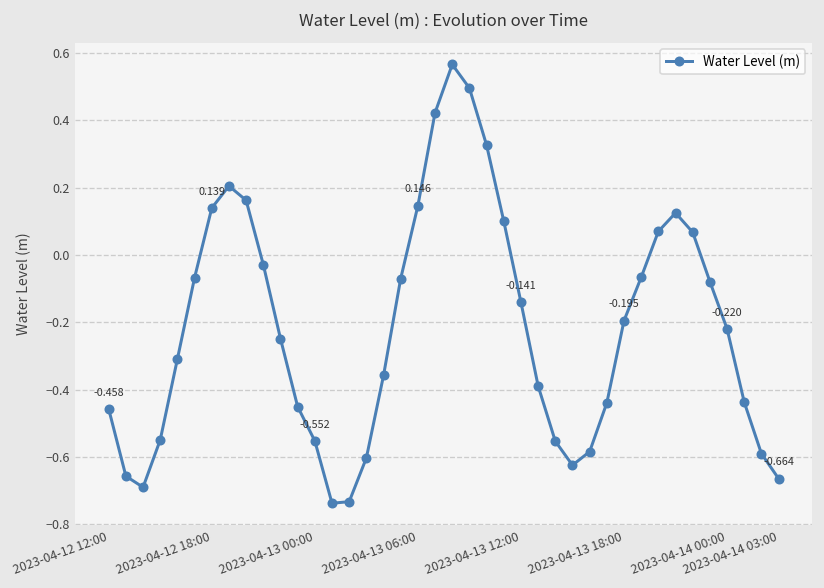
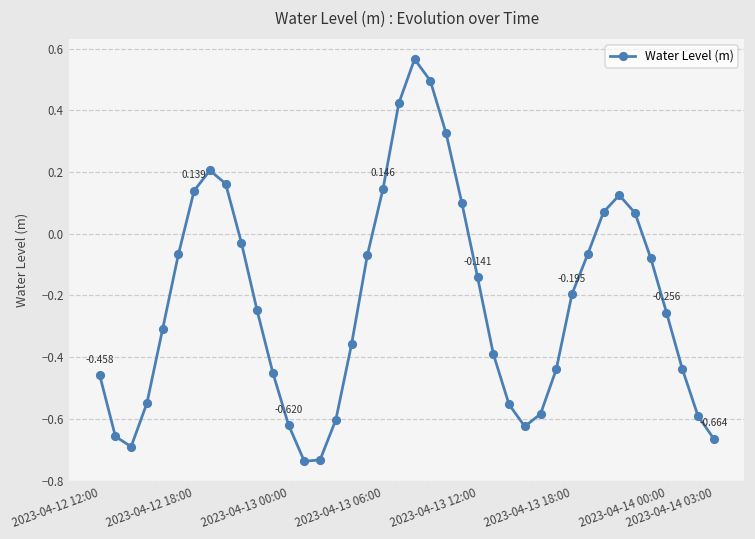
  {
    "2023-04-12 12:00": -0.458,
    "2023-04-12 18:00": 0.139,
-   "2023-04-13 00:00": -0.552,
+   "2023-04-13 00:00": -0.620,
    "2023-04-13 06:00": 0.146,
    "2023-04-13 12:00": -0.141,
    "2023-04-13 18:00": -0.195,
-   "2023-04-14 00:00": -0.220,
+   "2023-04-14 00:00": -0.256,
    "2023-04-14 03:00": -0.664
  }
